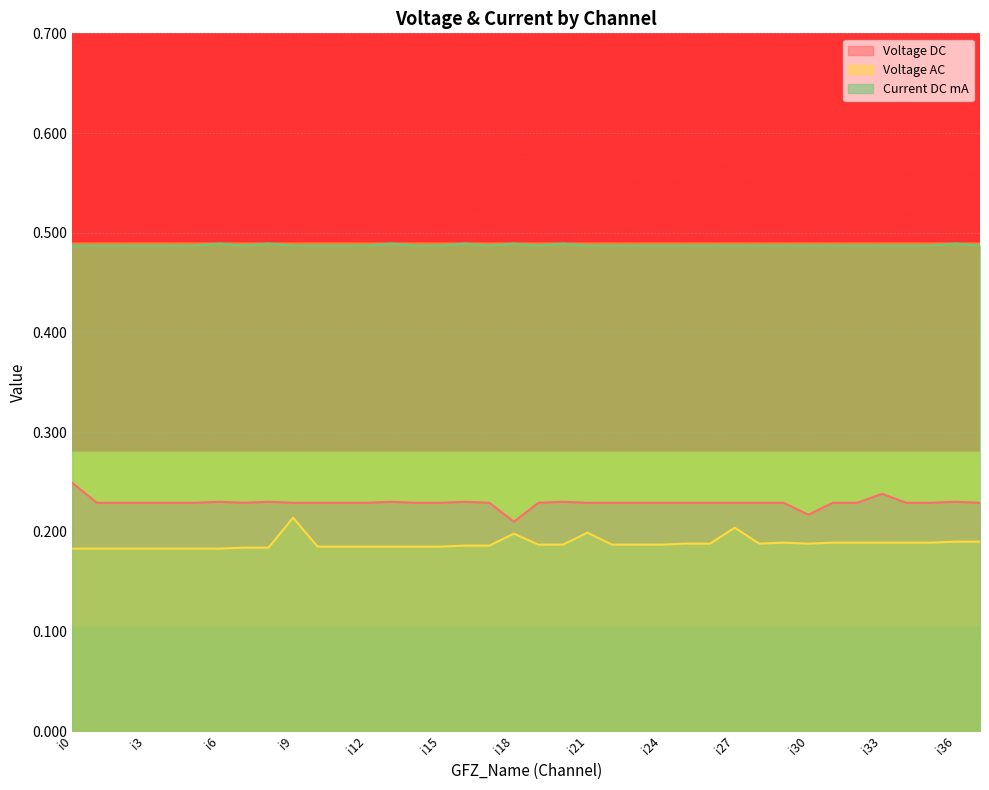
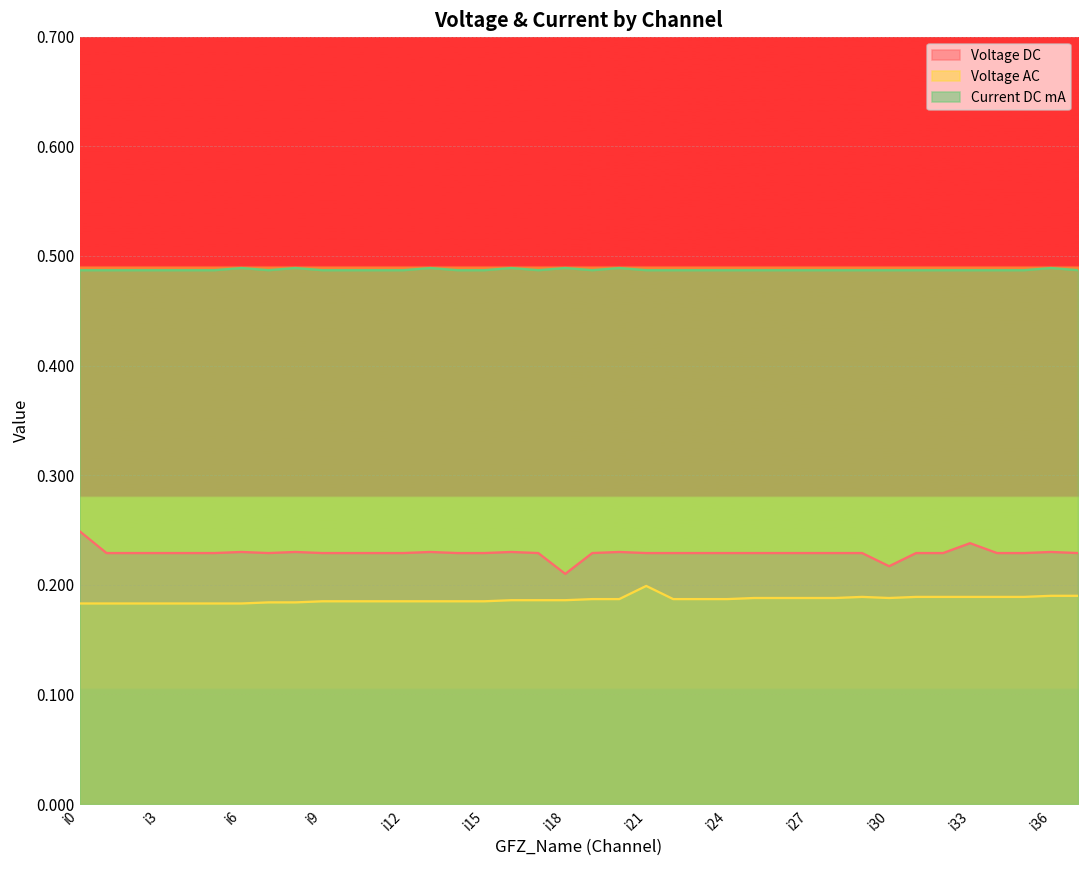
  {
    "Voltage DC": {
      "i0": 0.25,
      "i3": 0.23,
      "i6": 0.23,
      "i9": 0.23,
      "i12": 0.23,
      "i15": 0.23,
      "i18": 0.21,
      "i21": 0.23,
      "i24": 0.23,
      "i27": 0.23,
      "i30": 0.22,
      "i33": 0.24,
      "i36": 0.23
    },
    "Voltage AC": {
      "i0": 0.18,
      "i3": 0.18,
      "i6": 0.18,
-     "i9": 0.21,
+     "i9": 0.19,
      "i12": 0.19,
      "i15": 0.19,
-     "i18": 0.20,
+     "i18": 0.19,
      "i21": 0.20,
      "i24": 0.19,
-     "i27": 0.20,
+     "i27": 0.19,
      "i30": 0.19,
      "i33": 0.19,
      "i36": 0.19
    },
    "Current DC mA": {
      "i0": 0.49,
      "i3": 0.49,
      "i6": 0.49,
      "i9": 0.49,
      "i12": 0.49,
      "i15": 0.49,
      "i18": 0.49,
      "i21": 0.49,
      "i24": 0.49,
      "i27": 0.49,
      "i30": 0.49,
      "i33": 0.49,
      "i36": 0.49
    }
  }
